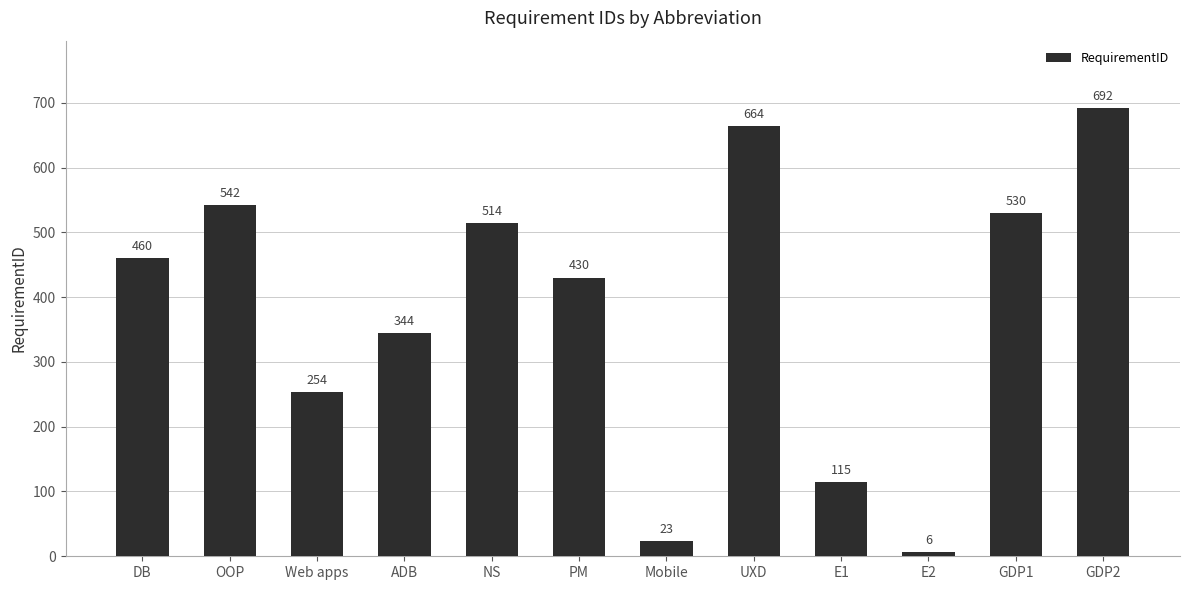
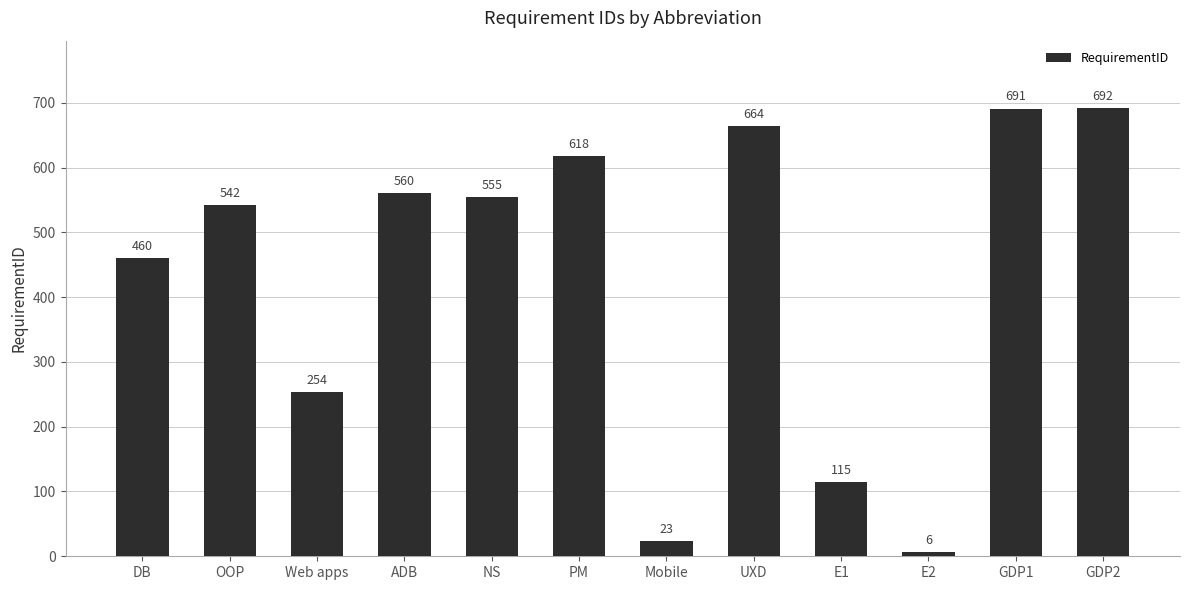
  {
    "DB": 460,
    "OOP": 542,
    "Web apps": 254,
-   "ADB": 344,
-   "NS": 514,
-   "PM": 430,
+   "ADB": 560,
+   "NS": 555,
+   "PM": 618,
    "Mobile": 23,
    "UXD": 664,
    "E1": 115,
    "E2": 6,
-   "GDP1": 530,
+   "GDP1": 691,
    "GDP2": 692
  }
